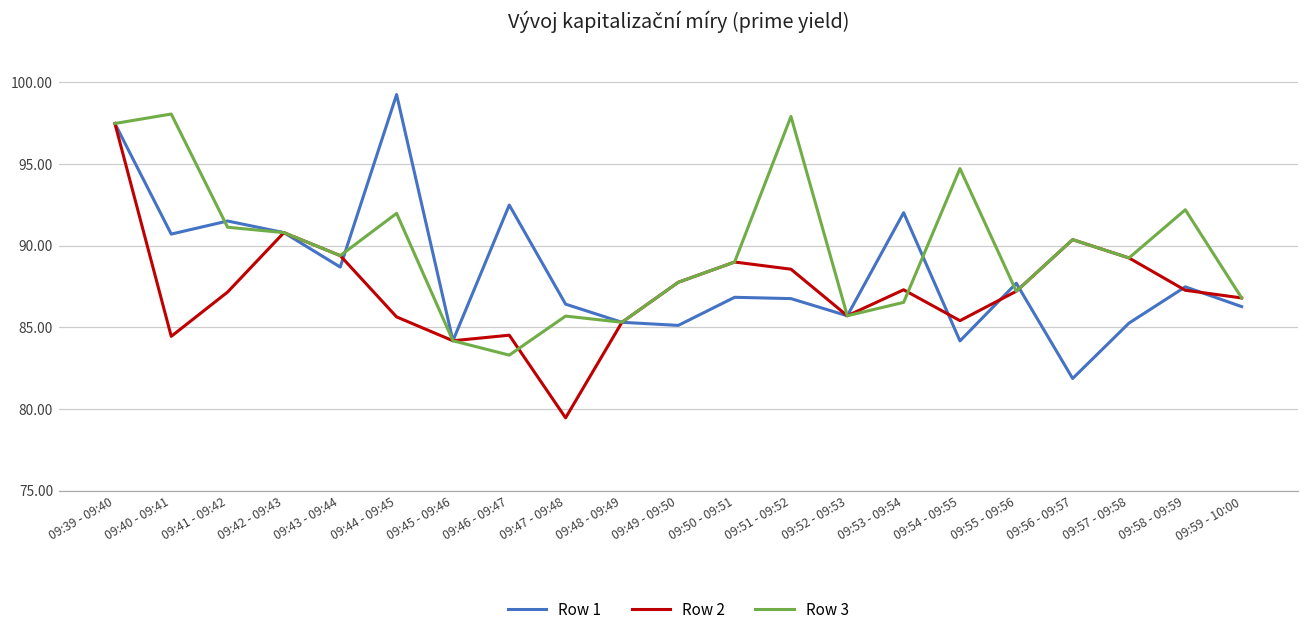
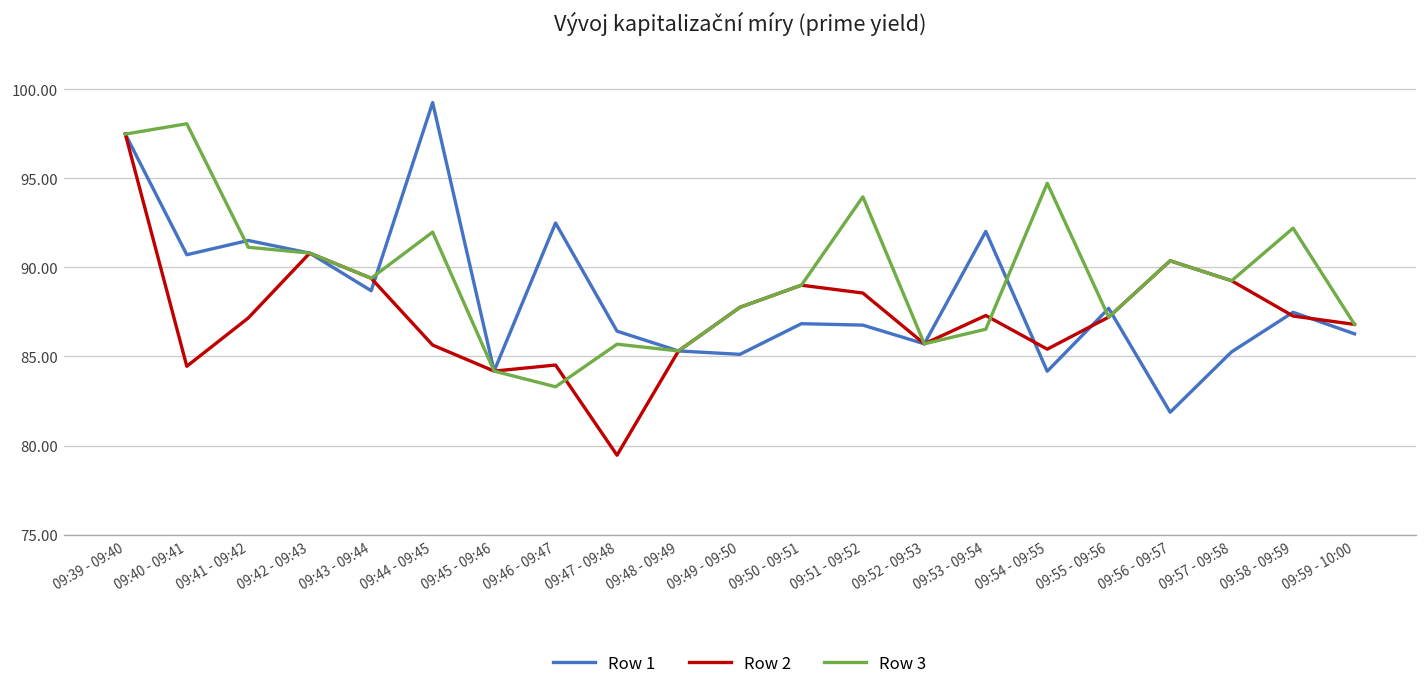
  {
    "Row 1": {
      "09:40 - 09:41": 90.7,
      "09:41 - 09:42": 91.5,
      "09:43 - 09:44": 88.7,
      "09:44 - 09:45": 99.3,
      "09:46 - 09:47": 92.5,
      "09:47 - 09:48": 86.4,
      "09:49 - 09:50": 85.1,
      "09:50 - 09:51": 86.8,
      "09:51 - 09:52": 86.8,
      "09:53 - 09:54": 92.0,
      "09:54 - 09:55": 84.2,
      "09:55 - 09:56": 87.7,
      "09:56 - 09:57": 81.9,
      "09:57 - 09:58": 85.3,
      "09:58 - 09:59": 87.5,
      "09:59 - 10:00": 86.3
    },
    "Row 2": {
      "09:40 - 09:41": 84.5,
      "09:41 - 09:42": 87.2,
      "09:44 - 09:45": 85.6,
      "09:46 - 09:47": 84.5,
      "09:47 - 09:48": 79.5,
      "09:51 - 09:52": 88.6,
      "09:53 - 09:54": 87.3,
      "09:54 - 09:55": 85.4,
      "09:58 - 09:59": 87.3
    },
    "Row 3": {
      "09:40 - 09:41": 98.1,
      "09:41 - 09:42": 91.1,
      "09:44 - 09:45": 92.0,
      "09:46 - 09:47": 83.3,
      "09:47 - 09:48": 85.7,
-     "09:51 - 09:52": 97.9,
+     "09:51 - 09:52": 94.0,
      "09:53 - 09:54": 86.5,
      "09:54 - 09:55": 94.7,
      "09:58 - 09:59": 92.2
    }
  }
